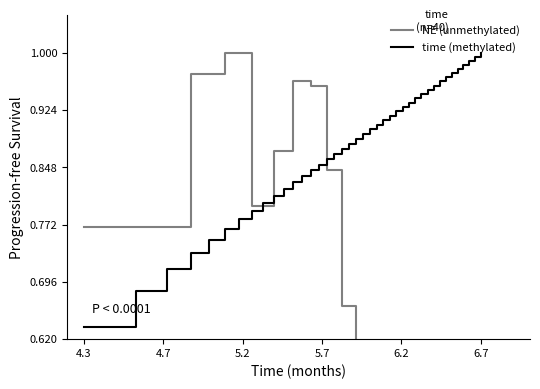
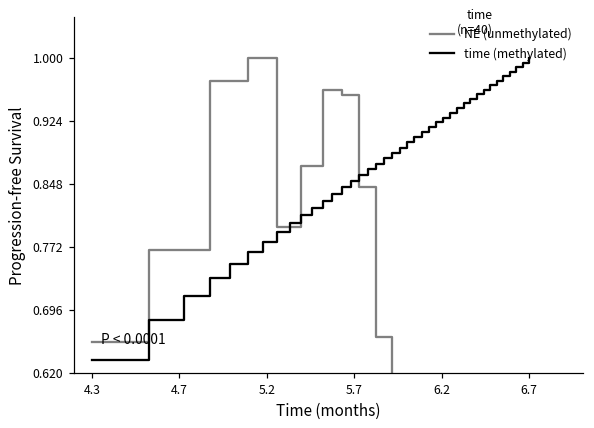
  {
    "NE (unmethylated)": {
-     "4.3": 0.77
+     "4.3": 0.66
    },
    "time (methylated)": {
      "4.3": 0.64,
      "6.7": 1.00
    }
  }
